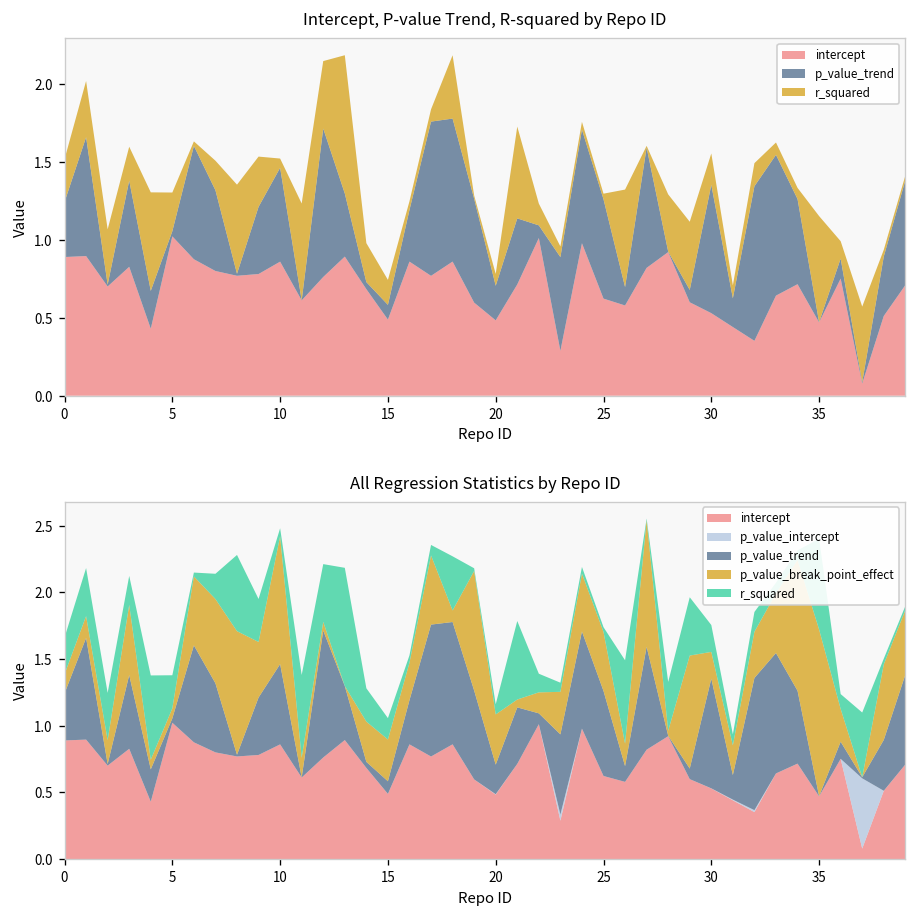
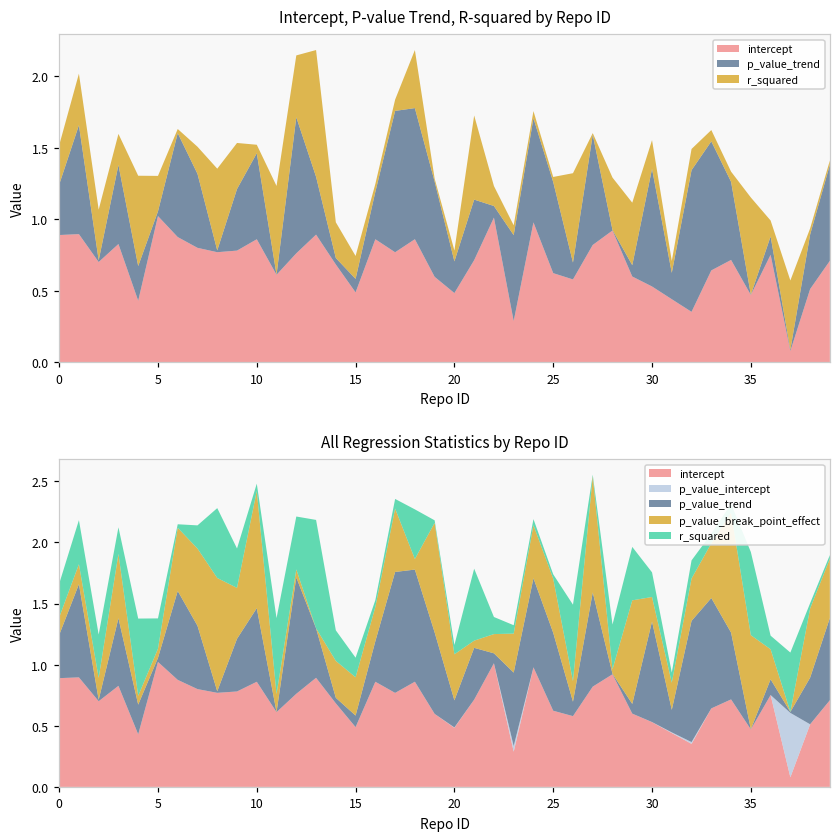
  {
    "Intercept, P-value Trend, R-squared by Repo ID": {
      "intercept": {
        "0": 0.89,
        "5": 1.02,
        "10": 0.86,
        "15": 0.49,
        "20": 0.48,
        "25": 0.62,
        "30": 0.53
      },
      "p_value_trend": {
        "0": 0.35,
        "5": 0.03,
        "10": 0.60,
        "15": 0.09,
        "20": 0.22,
        "25": 0.64,
        "30": 0.82
      }
    },
    "All Regression Statistics by Repo ID": {
      "p_value_trend": {
        "0": 0.35,
        "5": 0.03,
        "10": 0.60,
        "15": 0.09,
        "20": 0.22,
        "25": 0.64,
        "30": 0.82
      },
      "p_value_break_point_effect": {
        "0": 0.14,
        "5": 0.07,
        "10": 0.96,
        "15": 0.31,
        "20": 0.38,
        "25": 0.44,
        "30": 0.20,
-       "35": 1.25
+       "35": 0.77
      },
      "r_squared": {
        "0": 0.27,
        "5": 0.25,
        "10": 0.06,
        "15": 0.16,
        "20": 0.08,
        "25": 0.04,
        "30": 0.20
      }
    }
  }
